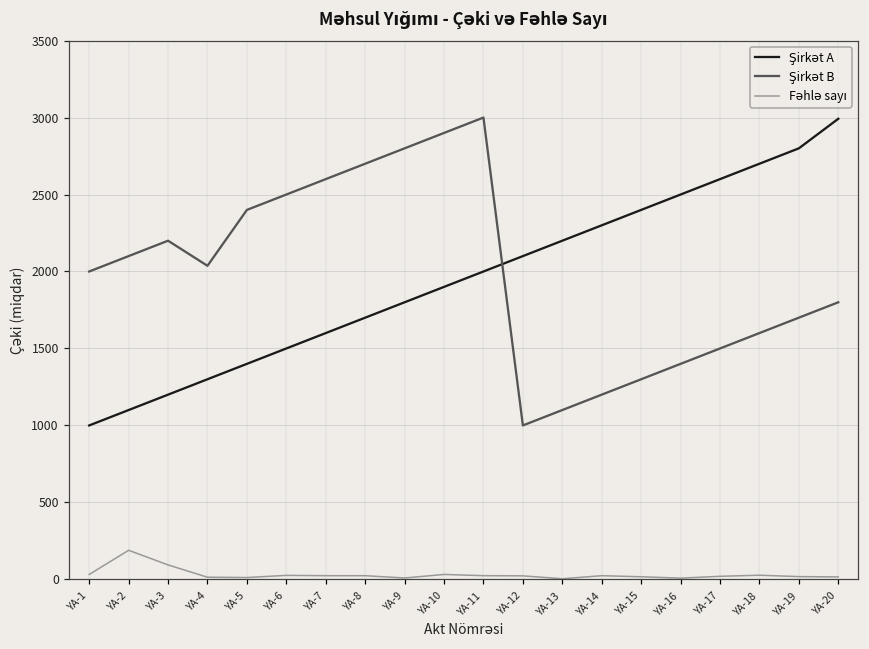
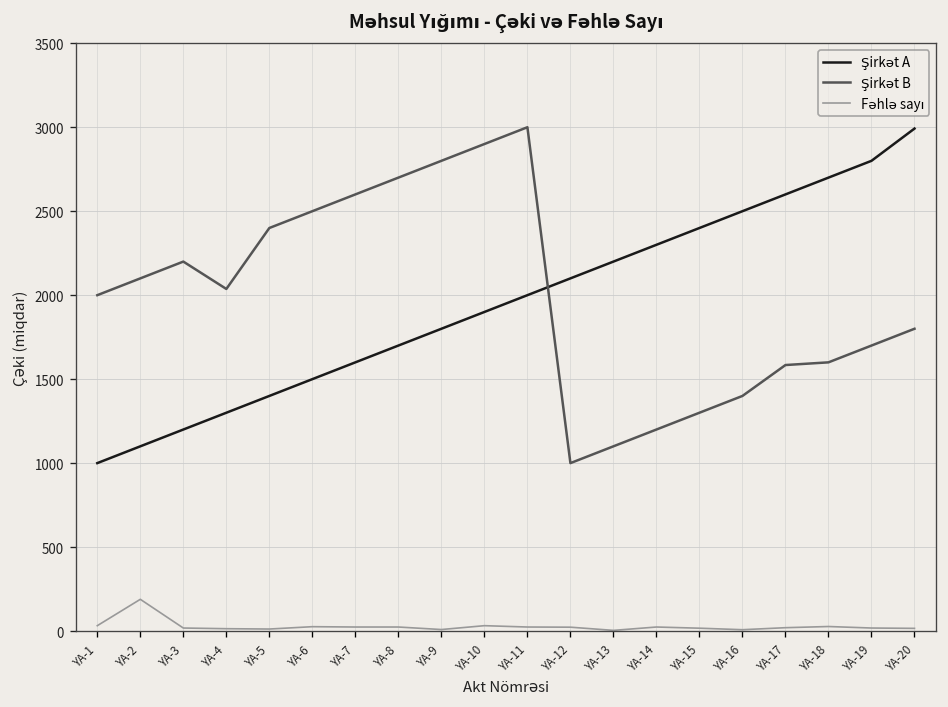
  {
    "Şirkət A": {
      "YA-1": 1000,
      "YA-2": 1100,
      "YA-3": 1200,
      "YA-4": 1300,
      "YA-5": 1400,
      "YA-6": 1500,
      "YA-7": 1600,
      "YA-8": 1700,
      "YA-9": 1800,
      "YA-10": 1900,
      "YA-11": 2000,
      "YA-12": 2100,
      "YA-13": 2200,
      "YA-14": 2300,
      "YA-15": 2400,
      "YA-16": 2500,
      "YA-17": 2600,
      "YA-18": 2700,
      "YA-19": 2800,
      "YA-20": 2990
    },
    "Şirkət B": {
      "YA-1": 2000,
      "YA-2": 2100,
      "YA-3": 2200,
      "YA-4": 2040,
      "YA-5": 2400,
      "YA-6": 2500,
      "YA-7": 2600,
      "YA-8": 2700,
      "YA-9": 2800,
      "YA-10": 2900,
      "YA-11": 3000,
      "YA-12": 1000,
      "YA-13": 1100,
      "YA-14": 1200,
      "YA-15": 1300,
      "YA-16": 1400,
-     "YA-17": 1500,
+     "YA-17": 1580,
      "YA-18": 1600,
      "YA-19": 1700,
      "YA-20": 1800
    },
    "Fəhlə sayı": {
      "YA-1": 30,
      "YA-2": 190,
-     "YA-3": 90,
+     "YA-3": 20,
      "YA-4": 10,
      "YA-5": 10,
      "YA-6": 30,
      "YA-7": 20,
      "YA-8": 20,
      "YA-9": 10,
      "YA-10": 30,
      "YA-11": 20,
      "YA-12": 20,
      "YA-13": 0,
      "YA-14": 20,
      "YA-15": 20,
      "YA-16": 10,
      "YA-17": 20,
      "YA-18": 30,
      "YA-19": 20,
      "YA-20": 20
    }
  }
